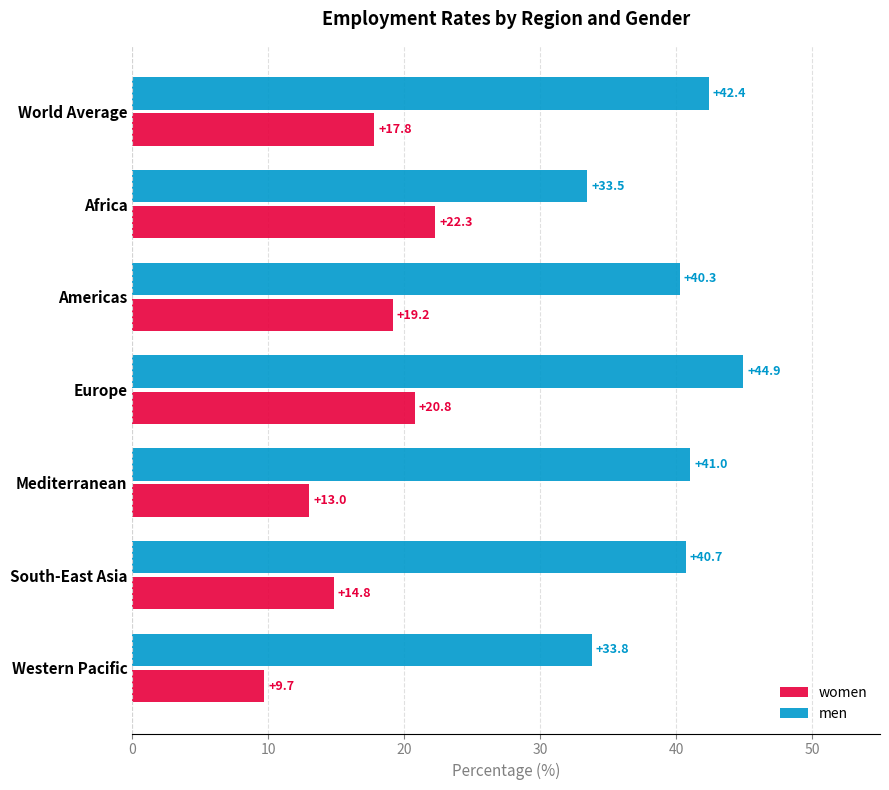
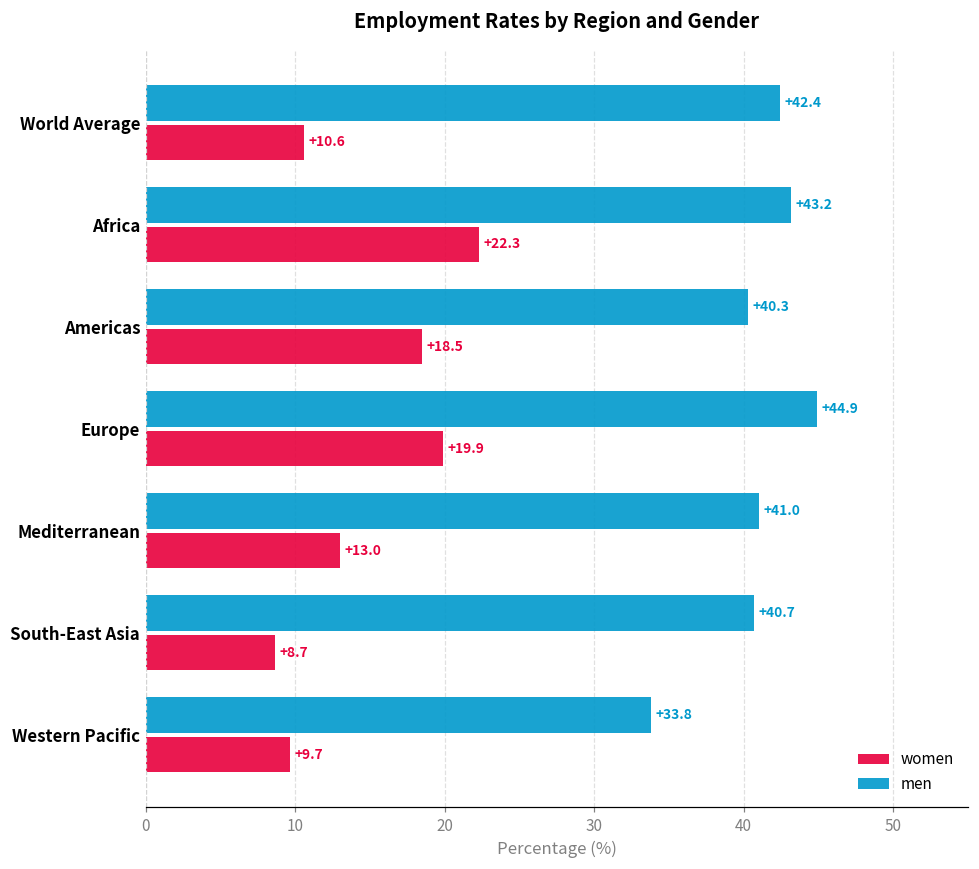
  {
    "women": {
-     "World Average": "+17.8",
+     "World Average": "+10.6",
      "Africa": "+22.3",
-     "Americas": "+19.2",
-     "Europe": "+20.8",
+     "Americas": "+18.5",
+     "Europe": "+19.9",
      "Mediterranean": "+13.0",
-     "South-East Asia": "+14.8",
+     "South-East Asia": "+8.7",
      "Western Pacific": "+9.7"
    },
    "men": {
      "World Average": "+42.4",
-     "Africa": "+33.5",
+     "Africa": "+43.2",
      "Americas": "+40.3",
      "Europe": "+44.9",
      "Mediterranean": "+41.0",
      "South-East Asia": "+40.7",
      "Western Pacific": "+33.8"
    }
  }
